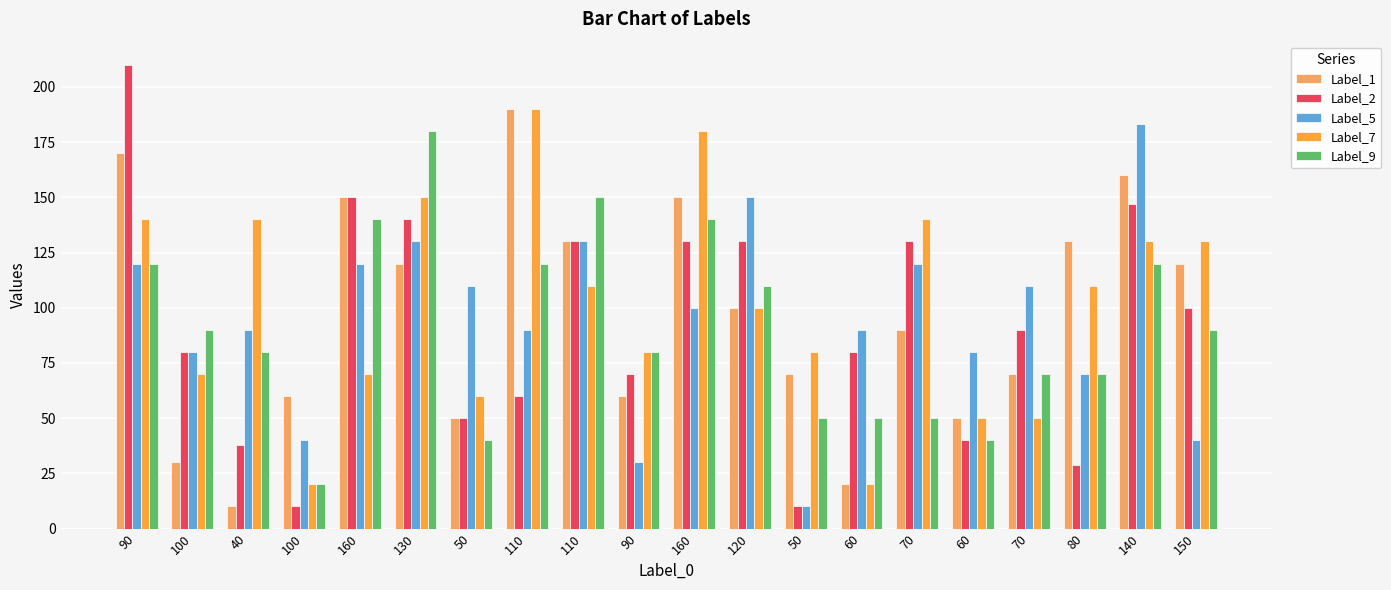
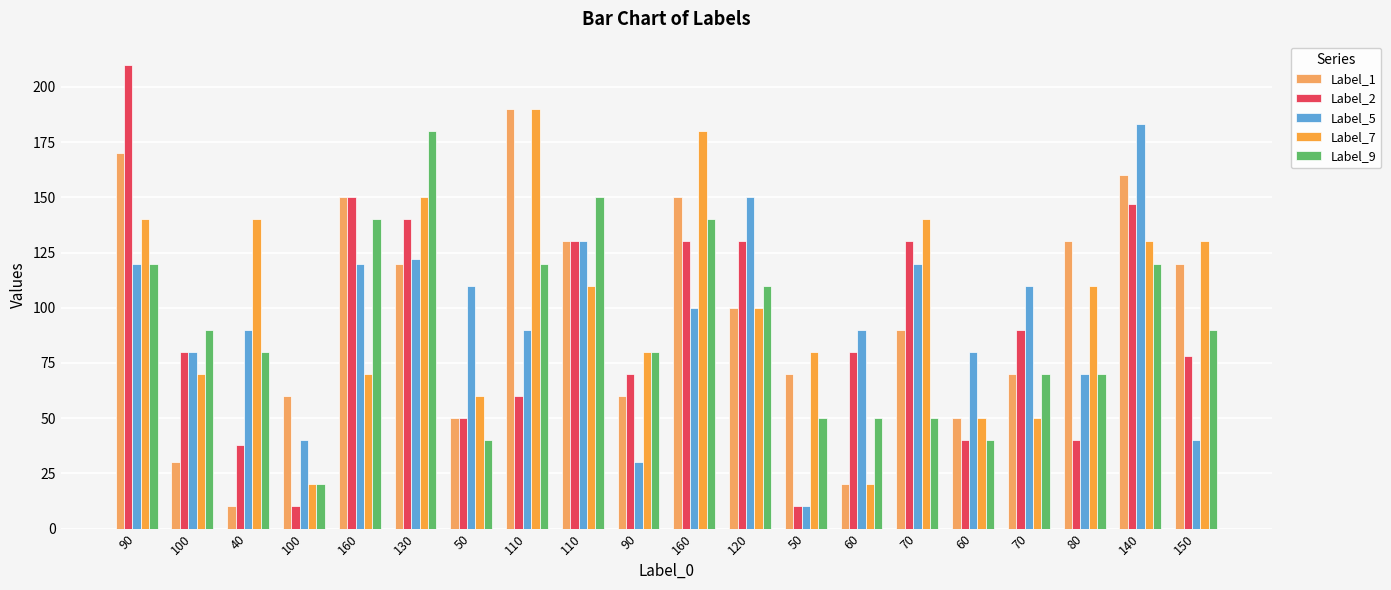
  {
    "Label_2": {
      "40": 38,
      "130": 140,
      "120": 130,
-     "80": 29,
+     "80": 40,
      "140": 147,
-     "150": 100
+     "150": 78
    },
    "Label_5": {
      "40": 90,
-     "130": 130,
+     "130": 122,
      "120": 150,
      "80": 70,
      "140": 183,
      "150": 40
    },
    "Label_9": {
      "40": 80,
      "130": 180,
      "120": 110,
      "80": 70,
      "140": 120,
      "150": 90
    }
  }
